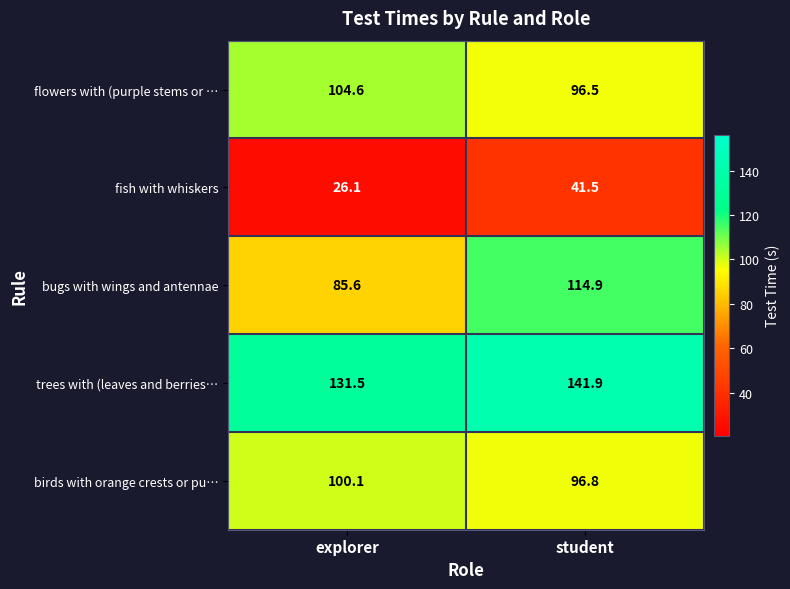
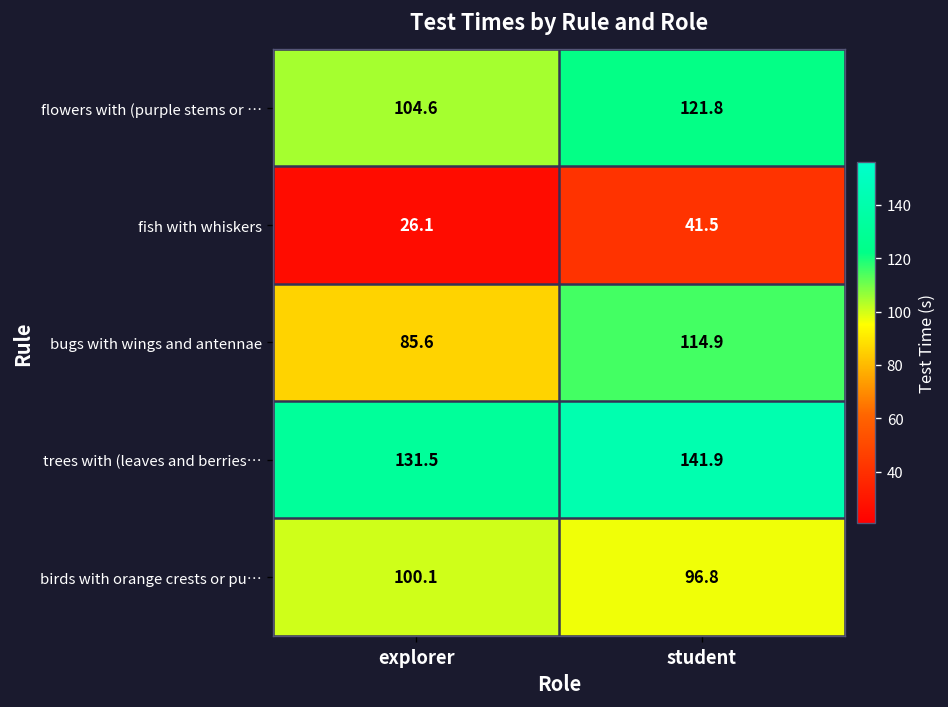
  {
    "flowers with (purple stems or …": {
      "explorer": 104.6,
-     "student": 96.5
+     "student": 121.8
    },
    "fish with whiskers": {
      "explorer": 26.1,
      "student": 41.5
    },
    "bugs with wings and antennae": {
      "explorer": 85.6,
      "student": 114.9
    },
    "trees with (leaves and berries…": {
      "explorer": 131.5,
      "student": 141.9
    },
    "birds with orange crests or pu…": {
      "explorer": 100.1,
      "student": 96.8
    }
  }
